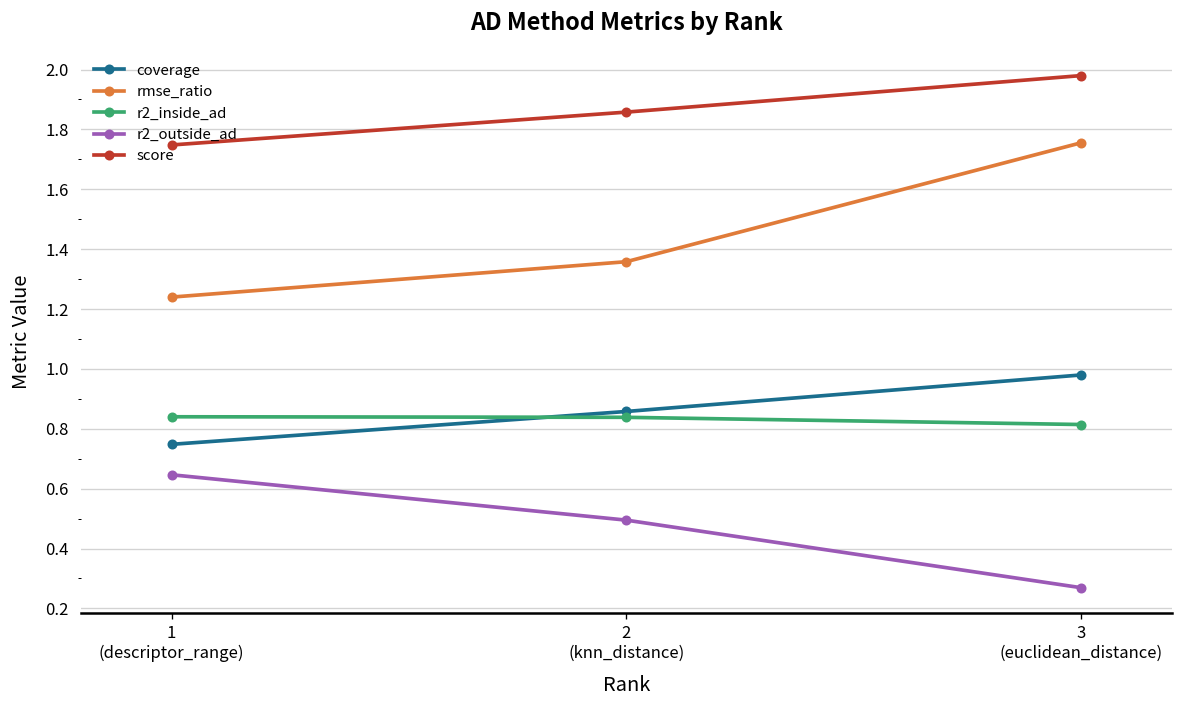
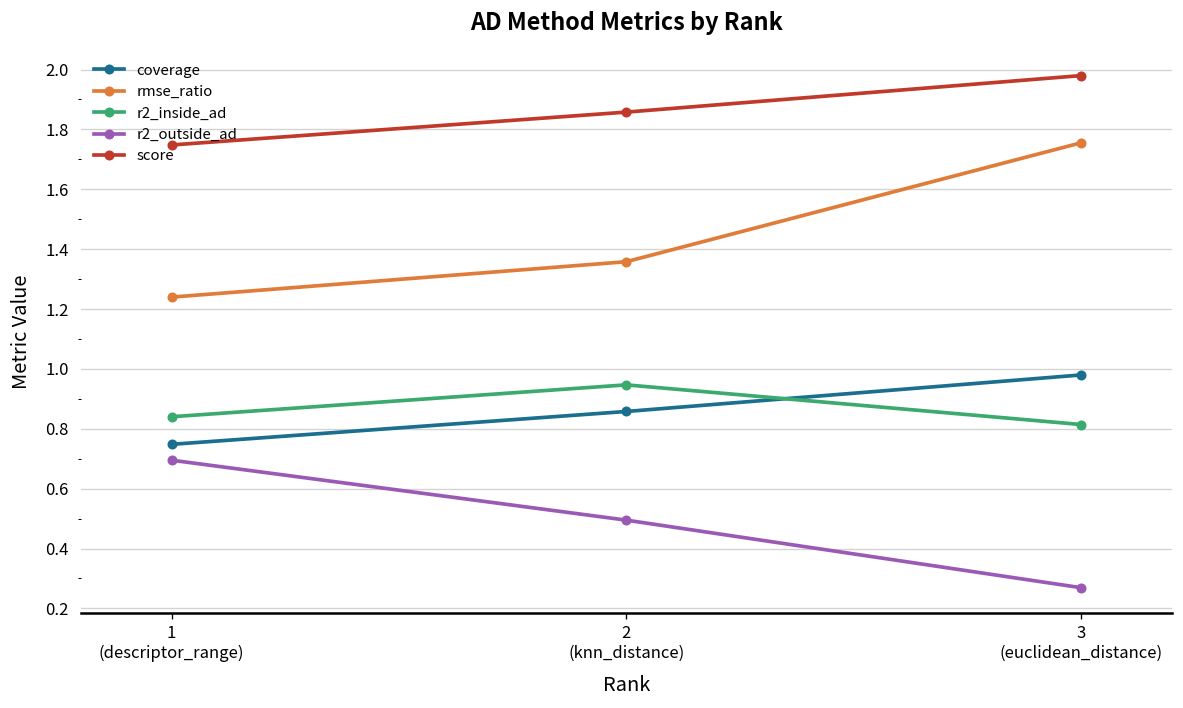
  {
    "coverage": {
      "1 (descriptor_range)": 0.75,
      "2 (knn_distance)": 0.86,
      "3 (euclidean_distance)": 0.98
    },
    "rmse_ratio": {
      "1 (descriptor_range)": 1.24,
      "2 (knn_distance)": 1.36,
      "3 (euclidean_distance)": 1.76
    },
    "r2_inside_ad": {
      "1 (descriptor_range)": 0.84,
-     "2 (knn_distance)": 0.84,
+     "2 (knn_distance)": 0.95,
      "3 (euclidean_distance)": 0.81
    },
    "r2_outside_ad": {
-     "1 (descriptor_range)": 0.65,
+     "1 (descriptor_range)": 0.70,
      "2 (knn_distance)": 0.49,
      "3 (euclidean_distance)": 0.27
    },
    "score": {
      "1 (descriptor_range)": 1.75,
      "2 (knn_distance)": 1.86,
      "3 (euclidean_distance)": 1.98
    }
  }
